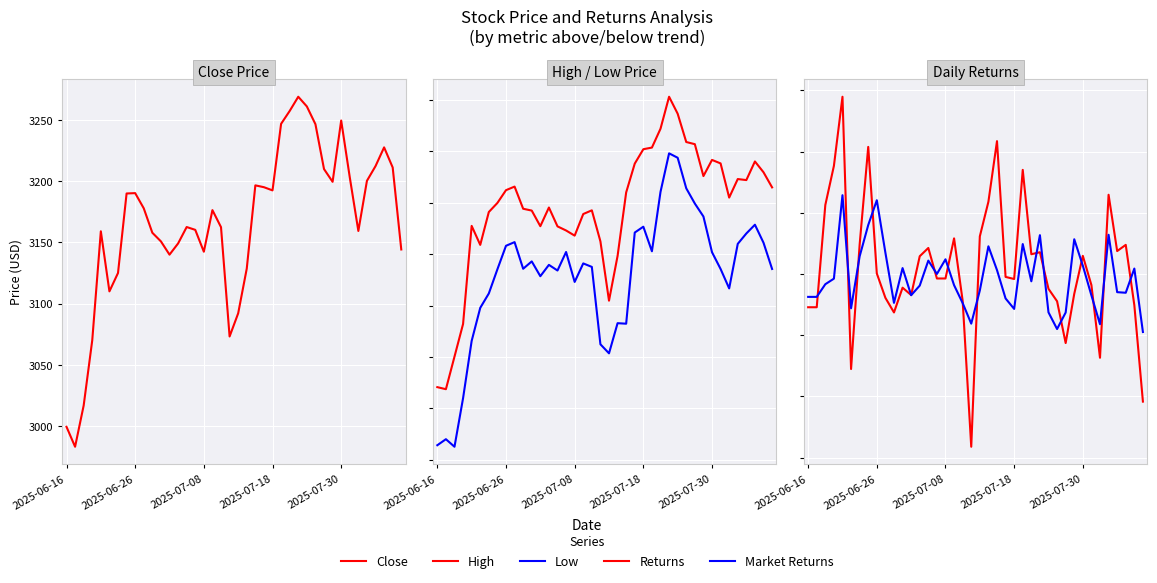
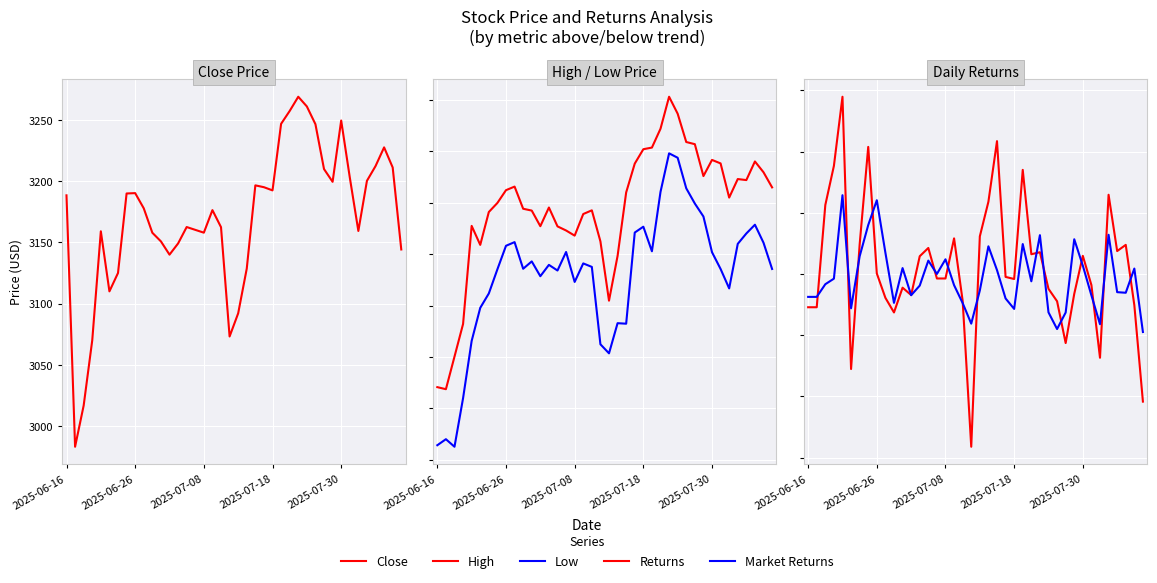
  {
    "Close Price": {
-     "2025-06-16": 3000,
+     "2025-06-16": 3188,
      "2025-06-26": 3190,
-     "2025-07-08": 3142,
+     "2025-07-08": 3158,
      "2025-07-18": 3192,
      "2025-07-30": 3249
    }
  }
